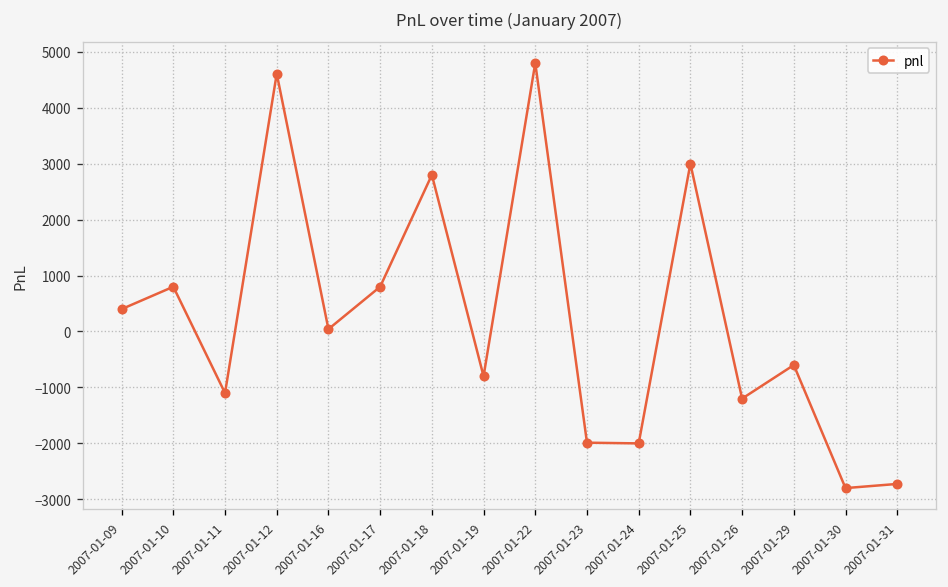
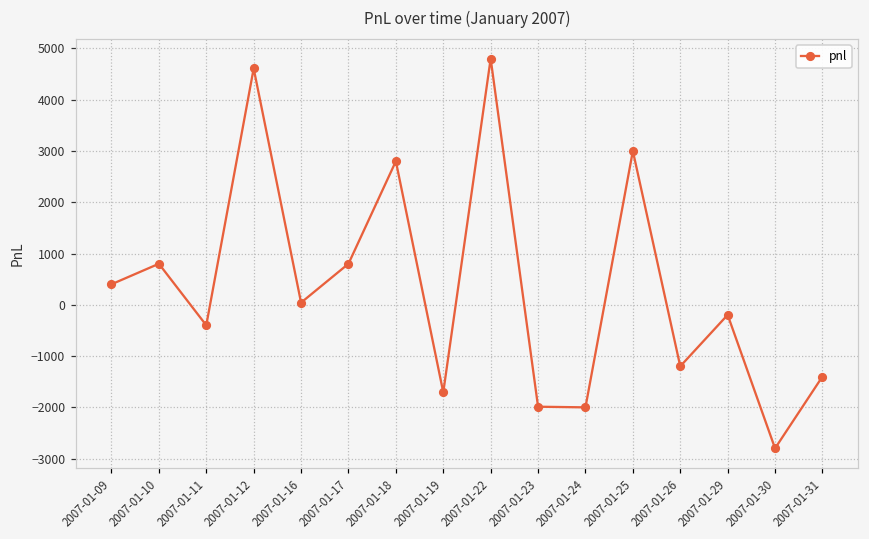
  {
    "2007-01-09": 400,
    "2007-01-10": 800,
-   "2007-01-11": -1100,
+   "2007-01-11": -400,
    "2007-01-12": 4600,
    "2007-01-16": 0,
    "2007-01-17": 800,
    "2007-01-18": 2800,
-   "2007-01-19": -800,
+   "2007-01-19": -1700,
    "2007-01-22": 4800,
    "2007-01-23": -2000,
    "2007-01-24": -2000,
    "2007-01-25": 3000,
    "2007-01-26": -1200,
-   "2007-01-29": -600,
+   "2007-01-29": -200,
    "2007-01-30": -2800,
-   "2007-01-31": -2700
+   "2007-01-31": -1400
  }
